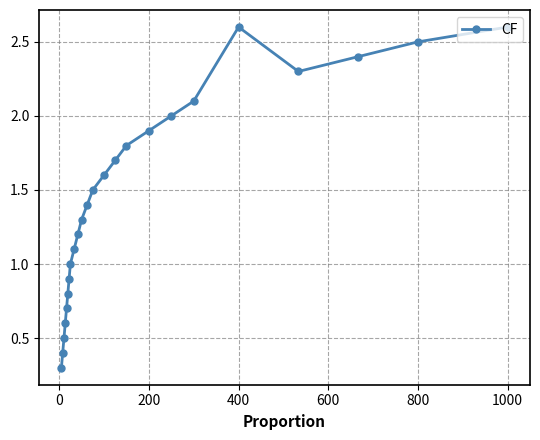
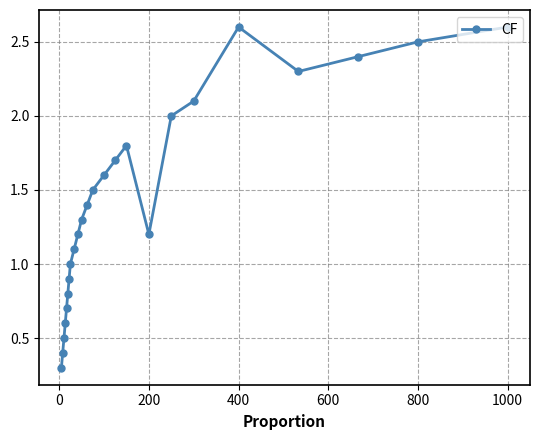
  {
-   "200": 1.9,
+   "200": 1.2,
    "400": 2.6,
    "800": 2.5
  }
